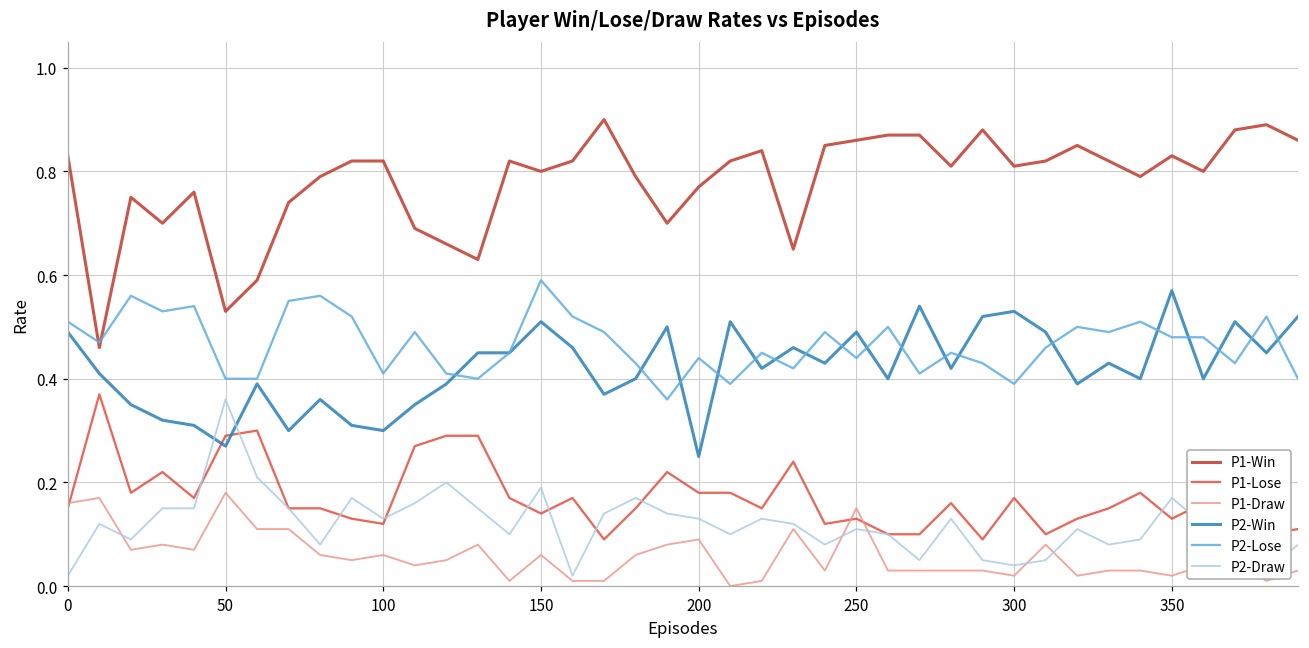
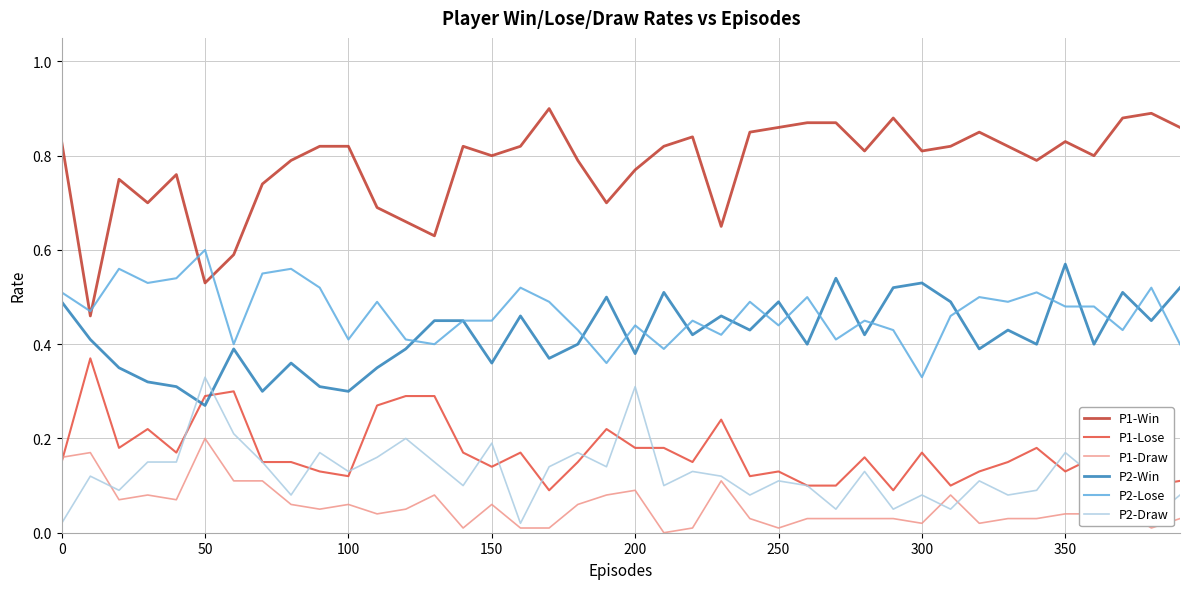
  {
    "P1-Draw": {
      "0": 0.16,
-     "50": 0.18,
+     "50": 0.20,
      "100": 0.06,
      "150": 0.06,
      "200": 0.09,
-     "250": 0.15,
+     "250": 0.01,
      "300": 0.02,
-     "350": 0.02
+     "350": 0.04
    },
    "P2-Win": {
      "0": 0.49,
      "50": 0.27,
      "100": 0.30,
-     "150": 0.51,
-     "200": 0.25,
+     "150": 0.36,
+     "200": 0.38,
      "250": 0.49,
      "300": 0.53,
      "350": 0.57
    },
    "P2-Lose": {
      "0": 0.51,
-     "50": 0.4,
+     "50": 0.6,
      "100": 0.41,
-     "150": 0.59,
+     "150": 0.45,
      "200": 0.44,
      "250": 0.44,
-     "300": 0.39,
+     "300": 0.33,
      "350": 0.48
    },
    "P2-Draw": {
      "0": 0.02,
-     "50": 0.36,
+     "50": 0.33,
      "100": 0.13,
      "150": 0.19,
-     "200": 0.13,
+     "200": 0.31,
      "250": 0.11,
-     "300": 0.04,
+     "300": 0.08,
      "350": 0.17
    }
  }
